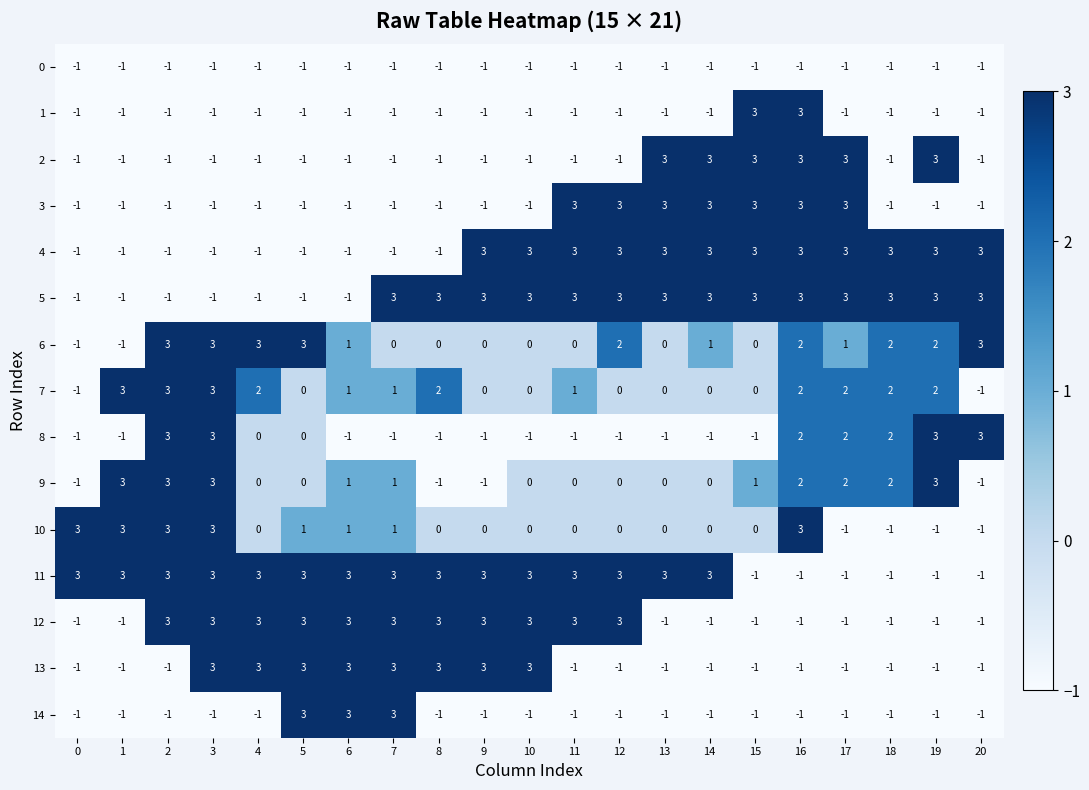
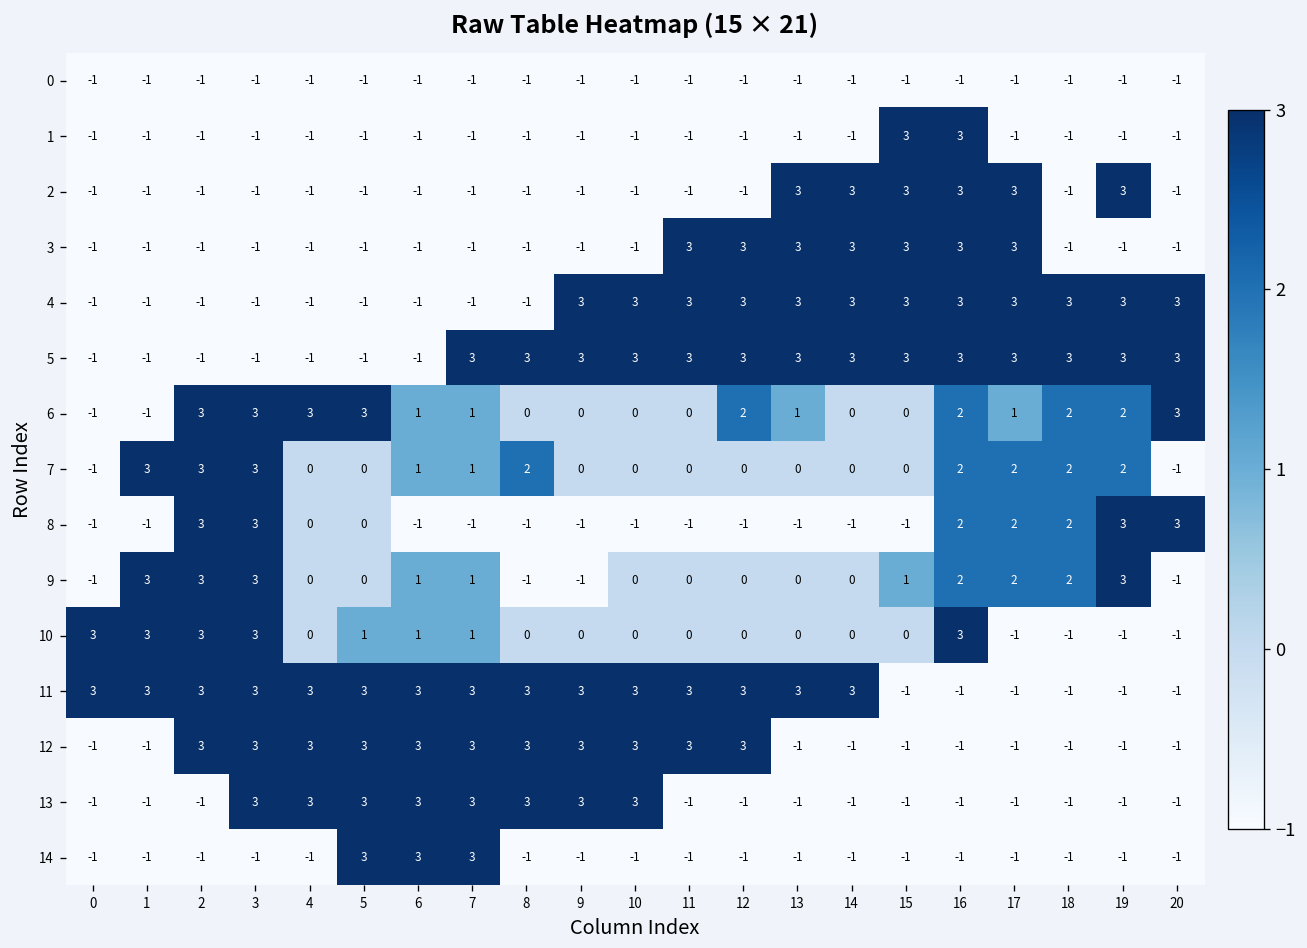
  {
    "6": {
      "0": -1,
      "1": -1,
      "2": 3,
      "3": 3,
      "4": 3,
      "5": 3,
      "6": 1,
-     "7": 0,
+     "7": 1,
      "8": 0,
      "9": 0,
      "10": 0,
      "11": 0,
      "12": 2,
-     "13": 0,
-     "14": 1,
+     "13": 1,
+     "14": 0,
      "15": 0,
      "16": 2,
      "17": 1,
      "18": 2,
      "19": 2,
      "20": 3
    },
    "7": {
      "0": -1,
      "1": 3,
      "2": 3,
      "3": 3,
-     "4": 2,
+     "4": 0,
      "5": 0,
      "6": 1,
      "7": 1,
      "8": 2,
      "9": 0,
      "10": 0,
-     "11": 1,
+     "11": 0,
      "12": 0,
      "13": 0,
      "14": 0,
      "15": 0,
      "16": 2,
      "17": 2,
      "18": 2,
      "19": 2,
      "20": -1
    }
  }
